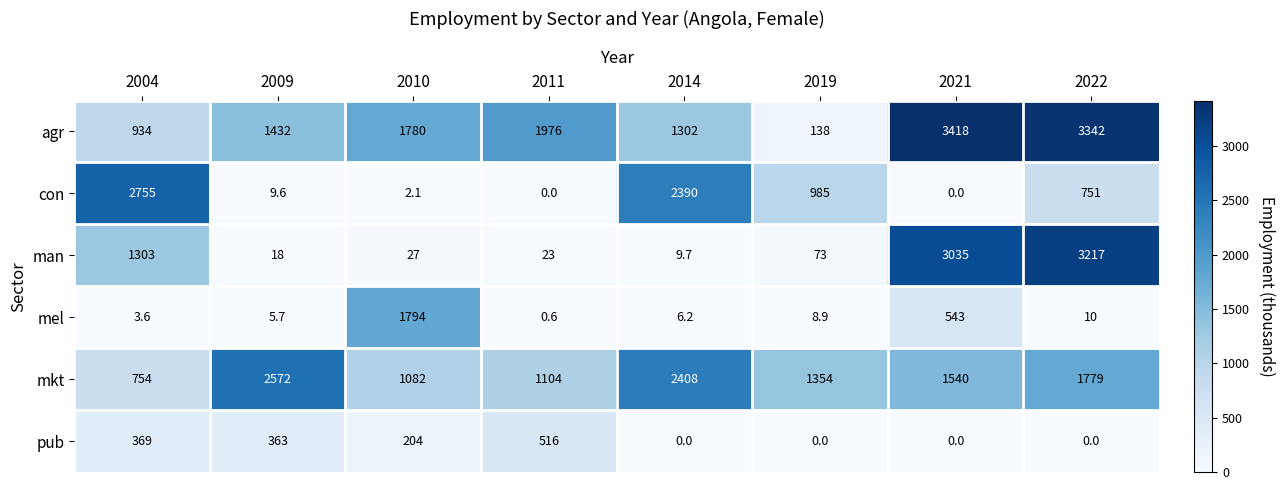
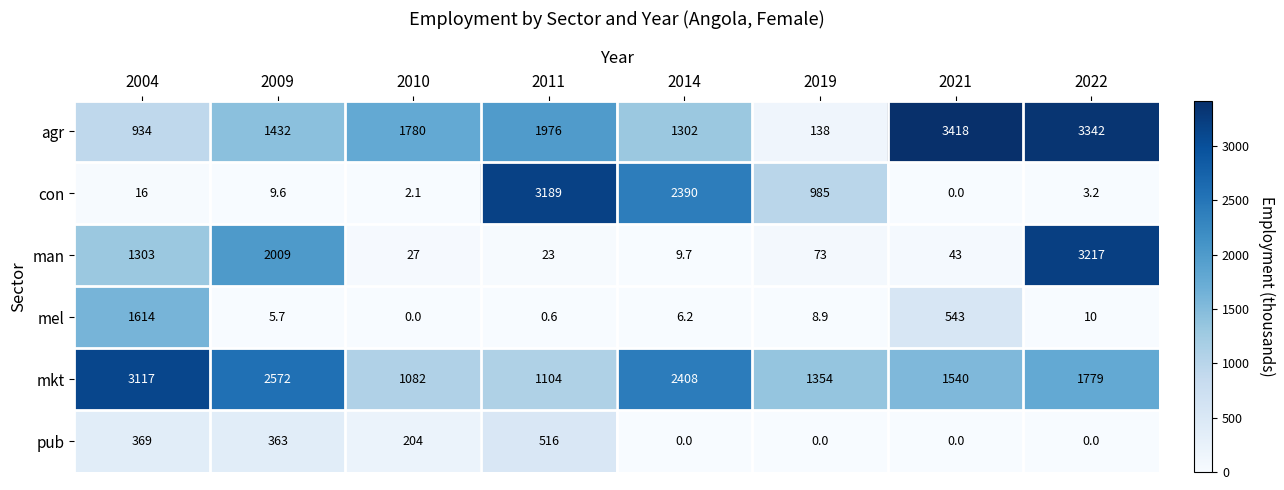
  {
    "agr": {
      "2004": 934,
      "2009": 1432,
      "2010": 1780,
      "2011": 1976,
      "2014": 1302,
      "2019": 138,
      "2021": 3418,
      "2022": 3342
    },
    "con": {
-     "2004": 2755,
+     "2004": 16,
      "2009": 9.6,
      "2010": 2.1,
-     "2011": 0.0,
+     "2011": 3189,
      "2014": 2390,
      "2019": 985,
      "2021": 0.0,
-     "2022": 751
+     "2022": 3.2
    },
    "man": {
      "2004": 1303,
-     "2009": 18,
+     "2009": 2009,
      "2010": 27,
      "2011": 23,
      "2014": 9.7,
      "2019": 73,
-     "2021": 3035,
+     "2021": 43,
      "2022": 3217
    },
    "mel": {
-     "2004": 3.6,
+     "2004": 1614,
      "2009": 5.7,
-     "2010": 1794,
+     "2010": 0.0,
      "2011": 0.6,
      "2014": 6.2,
      "2019": 8.9,
      "2021": 543,
      "2022": 10
    },
    "mkt": {
-     "2004": 754,
+     "2004": 3117,
      "2009": 2572,
      "2010": 1082,
      "2011": 1104,
      "2014": 2408,
      "2019": 1354,
      "2021": 1540,
      "2022": 1779
    },
    "pub": {
      "2004": 369,
      "2009": 363,
      "2010": 204,
      "2011": 516,
      "2014": 0.0,
      "2019": 0.0,
      "2021": 0.0,
      "2022": 0.0
    }
  }
